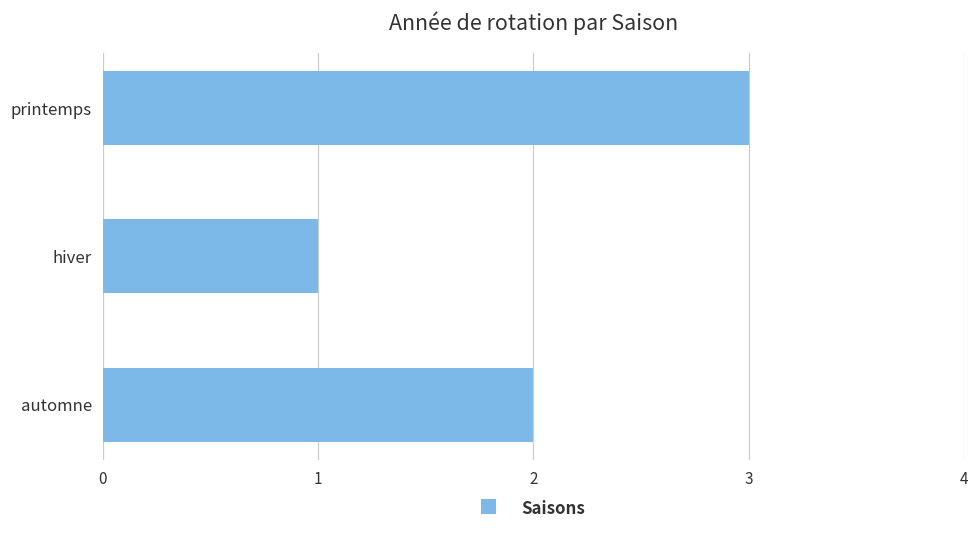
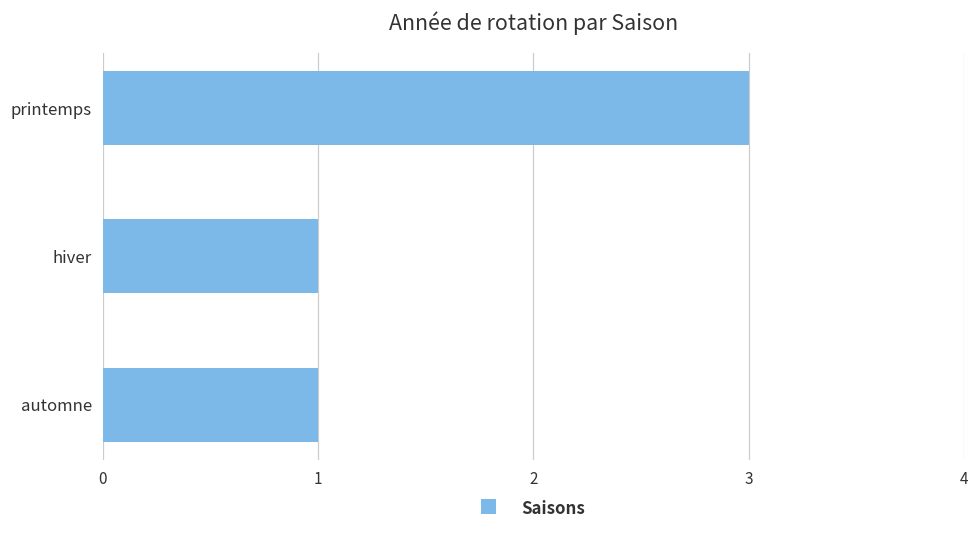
  {
    "printemps": 3,
    "hiver": 1,
-   "automne": 2
+   "automne": 1
  }
